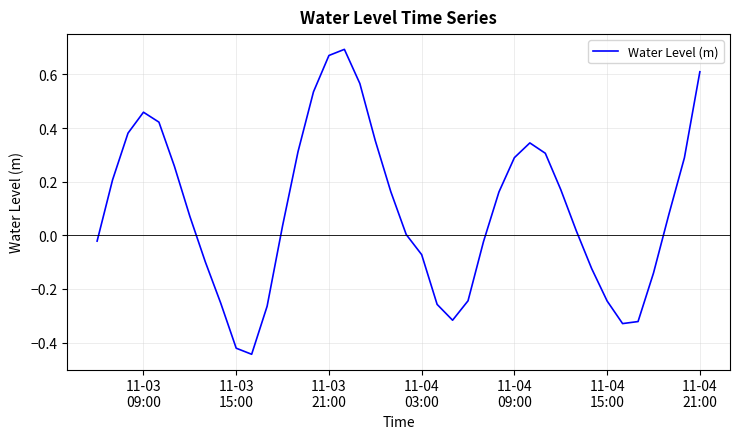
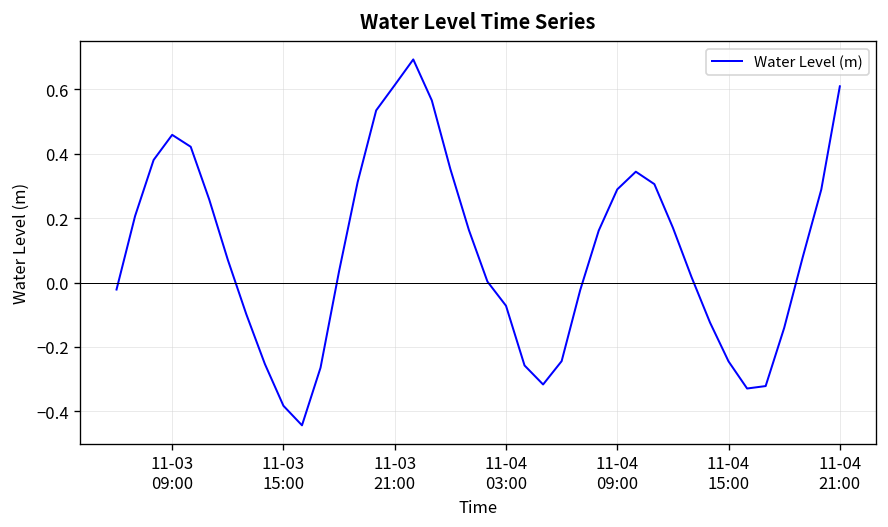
  {
    "11-03 09:00": 0.46,
-   "11-03 15:00": -0.42,
-   "11-03 21:00": 0.67,
+   "11-03 15:00": -0.38,
+   "11-03 21:00": 0.61,
    "11-04 03:00": -0.07,
    "11-04 09:00": 0.29,
    "11-04 15:00": -0.24,
    "11-04 21:00": 0.61
  }
